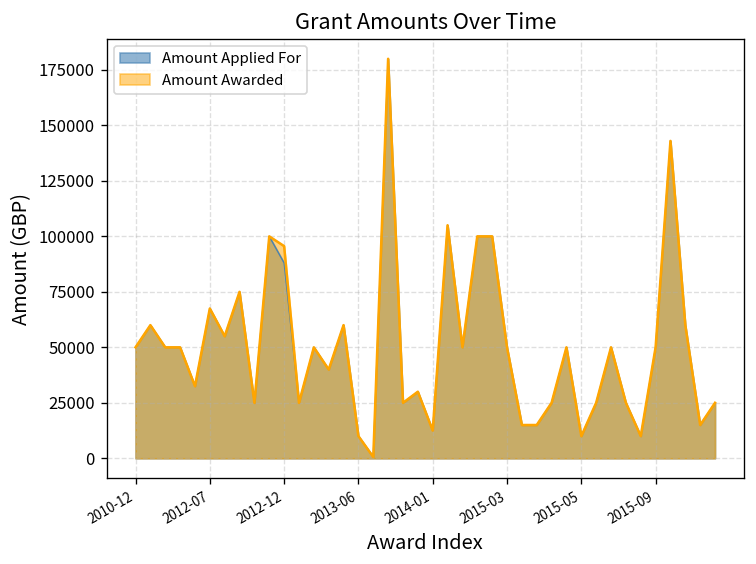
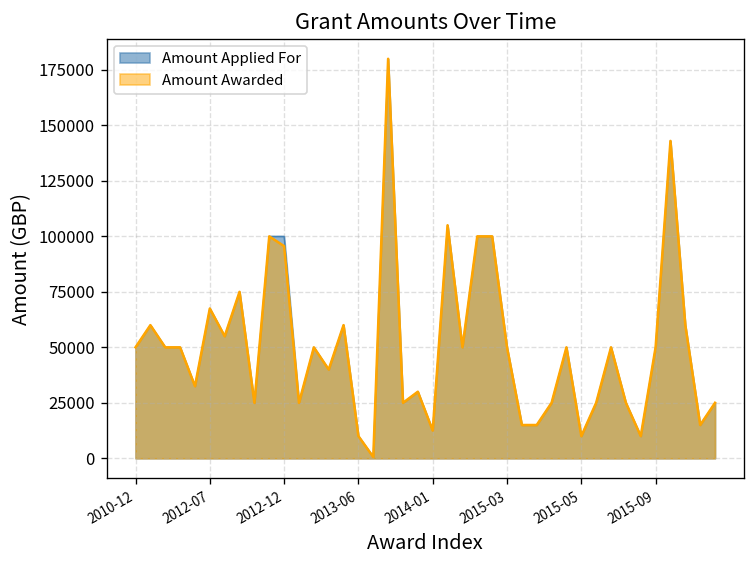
  {
    "Amount Applied For": {
-     "2012-12": 88000
+     "2012-12": 100000
    },
    "Amount Awarded": {
      "2012-12": 96000
    }
  }
